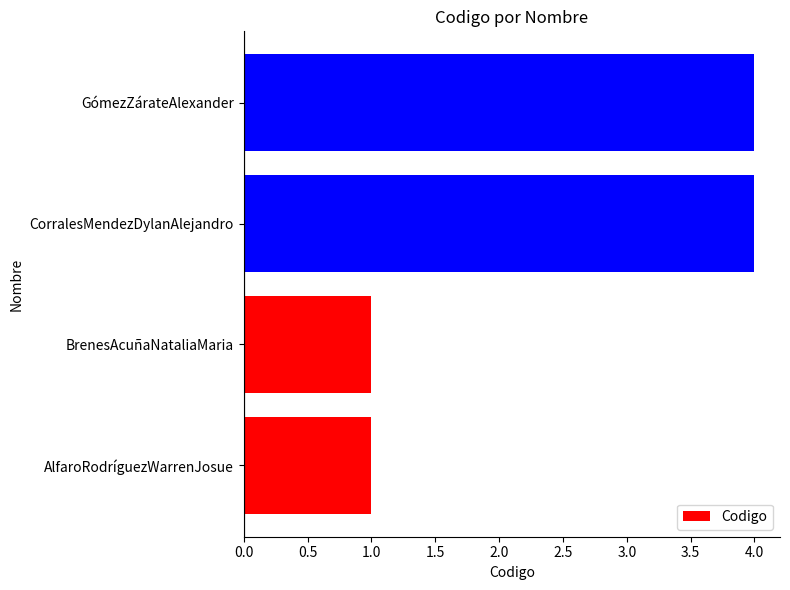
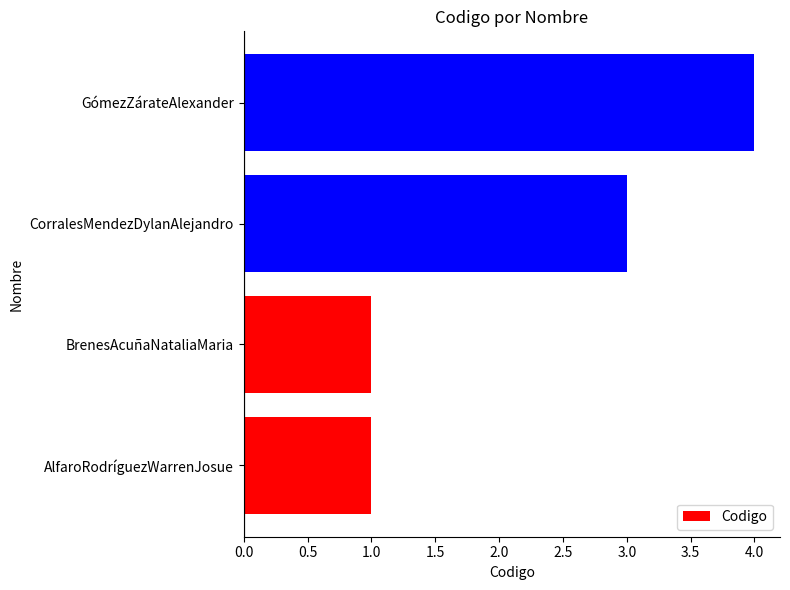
  {
    "GómezZárateAlexander": 4,
-   "CorralesMendezDylanAlejandro": 4,
+   "CorralesMendezDylanAlejandro": 3,
    "BrenesAcuñaNataliaMaria": 1,
    "AlfaroRodríguezWarrenJosue": 1
  }
